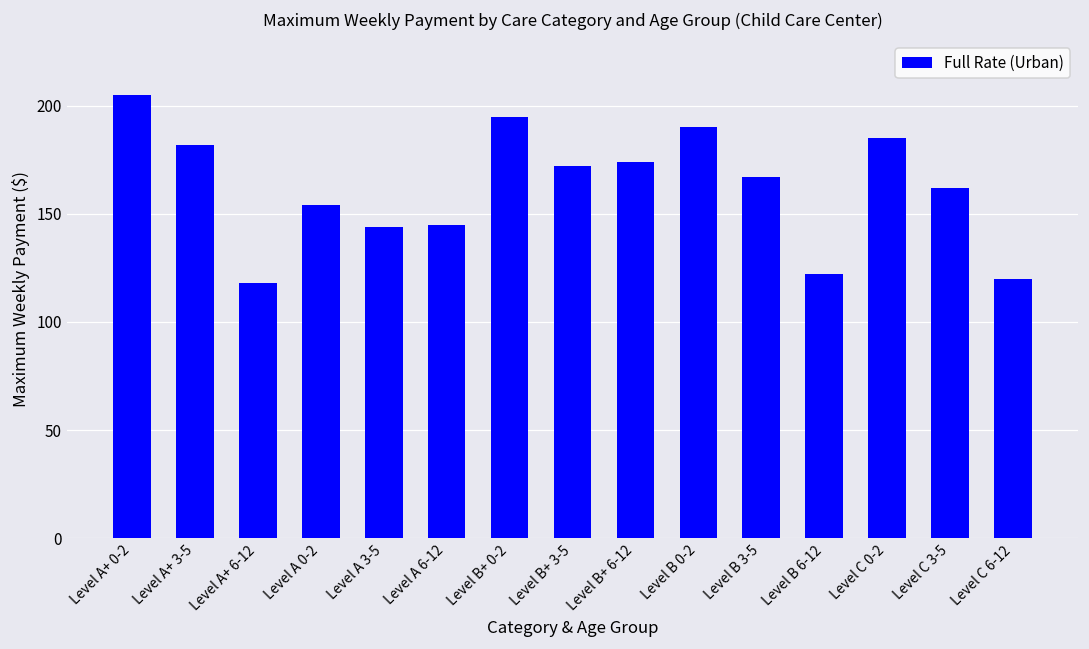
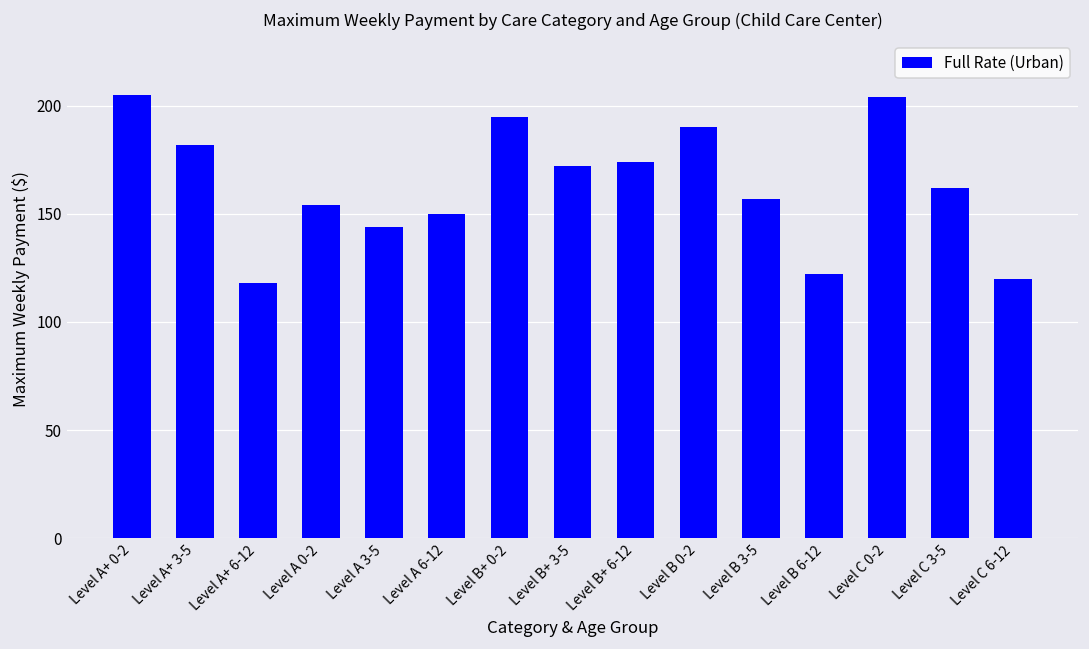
  {
    "Level A+ 0-2": 205,
    "Level A+ 3-5": 182,
    "Level A+ 6-12": 118,
    "Level A 0-2": 154,
    "Level A 3-5": 144,
-   "Level A 6-12": 145,
+   "Level A 6-12": 150,
    "Level B+ 0-2": 195,
    "Level B+ 3-5": 172,
    "Level B+ 6-12": 174,
    "Level B 0-2": 190,
-   "Level B 3-5": 167,
+   "Level B 3-5": 157,
    "Level B 6-12": 122,
-   "Level C 0-2": 185,
+   "Level C 0-2": 204,
    "Level C 3-5": 162,
    "Level C 6-12": 120
  }
